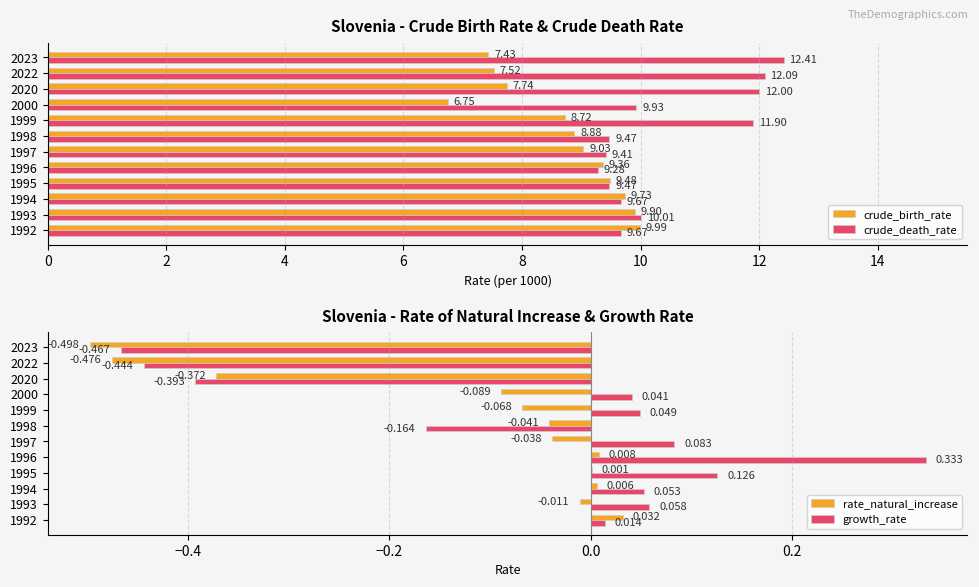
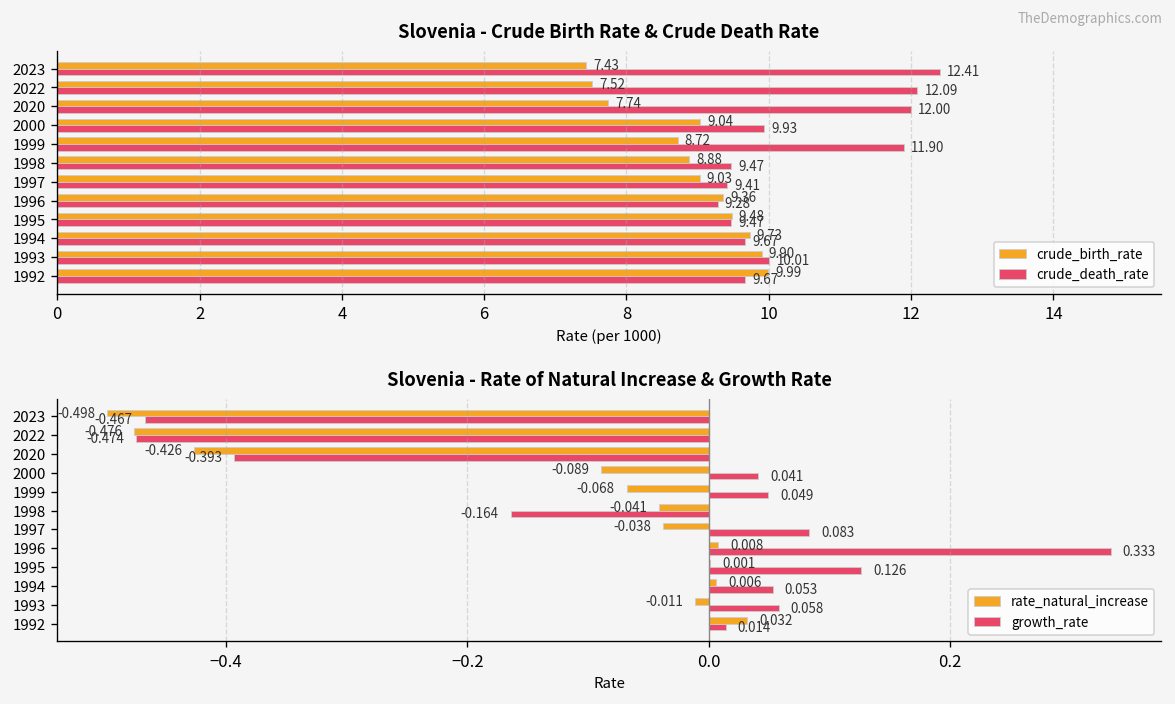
  {
    "Slovenia - Crude Birth Rate & Crude Death Rate": {
      "crude_birth_rate": {
        "2023": 7.43,
        "2022": 7.52,
        "2020": 7.74,
-       "2000": 6.75,
+       "2000": 9.04,
        "1999": 8.72,
        "1998": 8.88,
        "1997": 9.03,
        "1992": 9.99
      },
      "crude_death_rate": {
        "2023": 12.41,
        "2022": 12.09,
        "2020": 12.00,
        "2000": 9.93,
        "1999": 11.90,
        "1998": 9.47,
        "1997": 9.41,
        "1992": 9.67
      }
    },
    "Slovenia - Rate of Natural Increase & Growth Rate": {
      "rate_natural_increase": {
        "2023": -0.498,
        "2022": -0.476,
-       "2020": -0.372,
+       "2020": -0.426,
        "2000": -0.089,
        "1999": -0.068,
        "1998": -0.041,
        "1997": -0.038,
        "1996": 0.008,
        "1995": 0.001,
        "1994": 0.006,
        "1993": -0.011
      },
      "growth_rate": {
        "2023": -0.467,
-       "2022": -0.444,
+       "2022": -0.474,
        "2020": -0.393,
        "2000": 0.041,
        "1999": 0.049,
        "1998": -0.164,
        "1997": 0.083,
        "1996": 0.333,
        "1995": 0.126,
        "1994": 0.053,
        "1993": 0.058
      }
    }
  }
